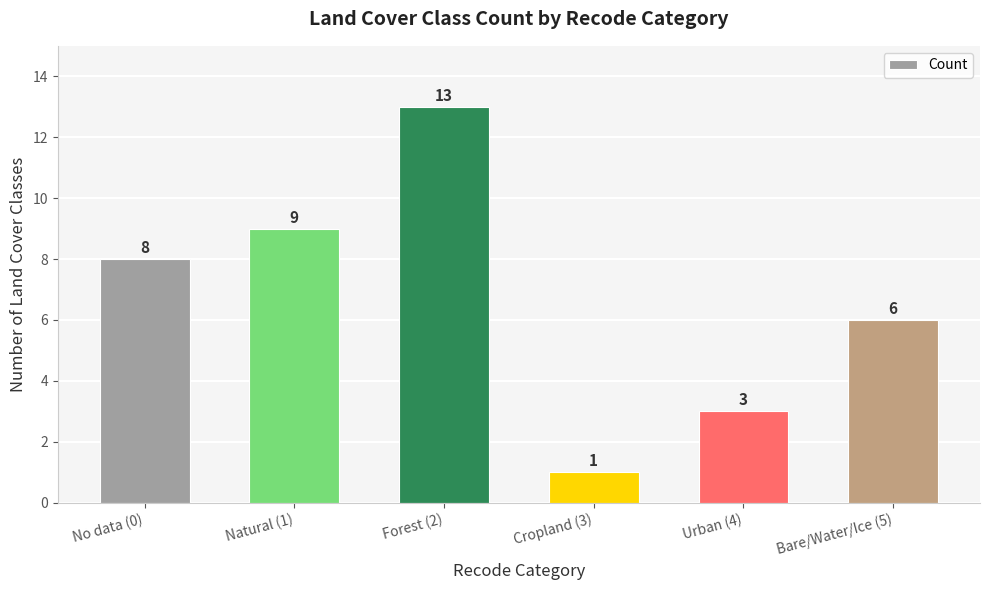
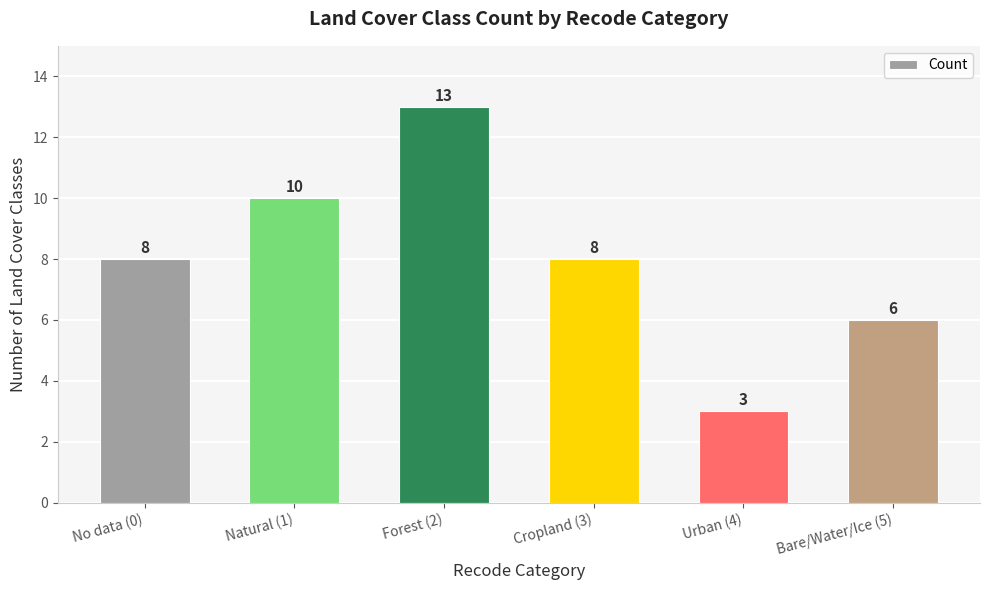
  {
    "No data (0)": 8,
-   "Natural (1)": 9,
+   "Natural (1)": 10,
    "Forest (2)": 13,
-   "Cropland (3)": 1,
+   "Cropland (3)": 8,
    "Urban (4)": 3,
    "Bare/Water/Ice (5)": 6
  }
